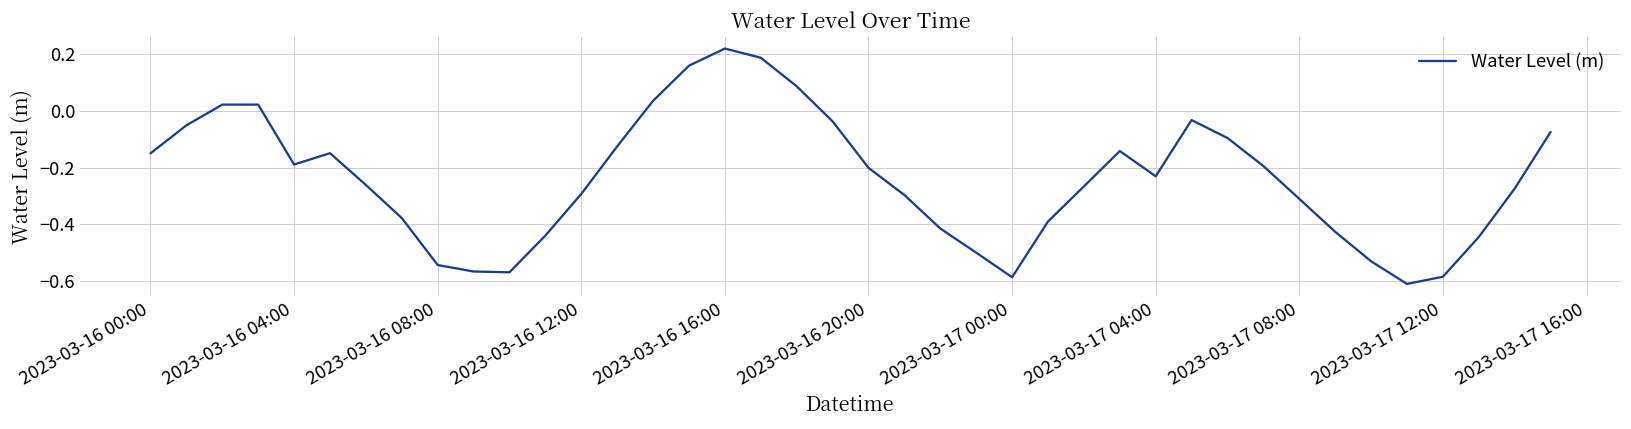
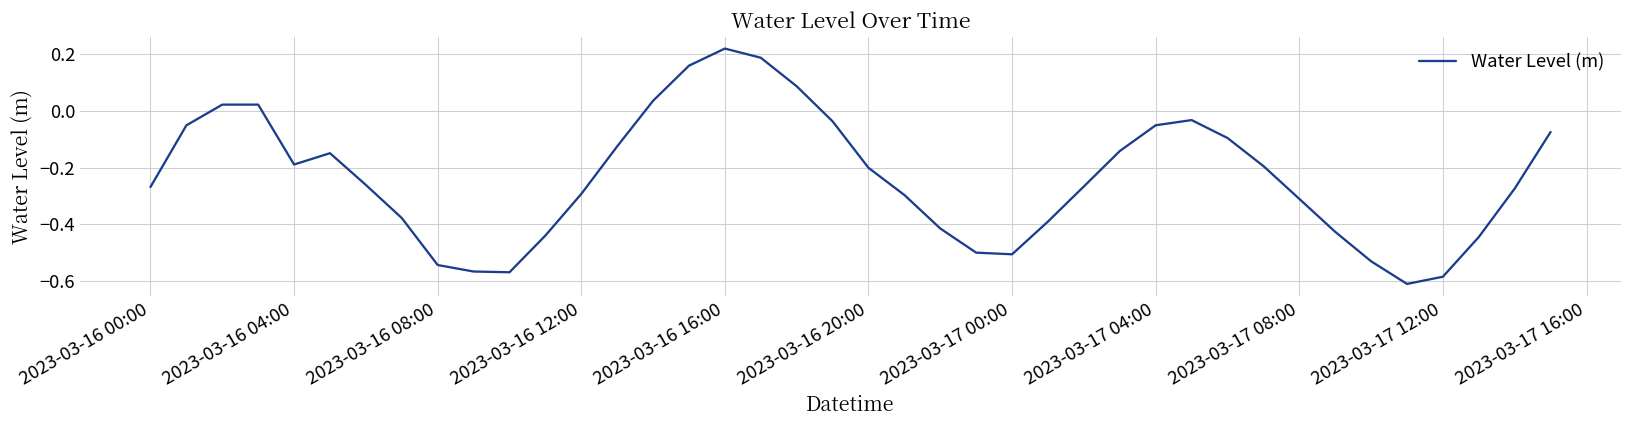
  {
-   "2023-03-16 00:00": -0.15,
+   "2023-03-16 00:00": -0.27,
    "2023-03-16 04:00": -0.19,
    "2023-03-16 08:00": -0.54,
    "2023-03-16 12:00": -0.29,
    "2023-03-16 16:00": 0.22,
    "2023-03-16 20:00": -0.20,
-   "2023-03-17 00:00": -0.59,
-   "2023-03-17 04:00": -0.23,
+   "2023-03-17 00:00": -0.51,
+   "2023-03-17 04:00": -0.05,
    "2023-03-17 08:00": -0.31,
    "2023-03-17 12:00": -0.58
  }
